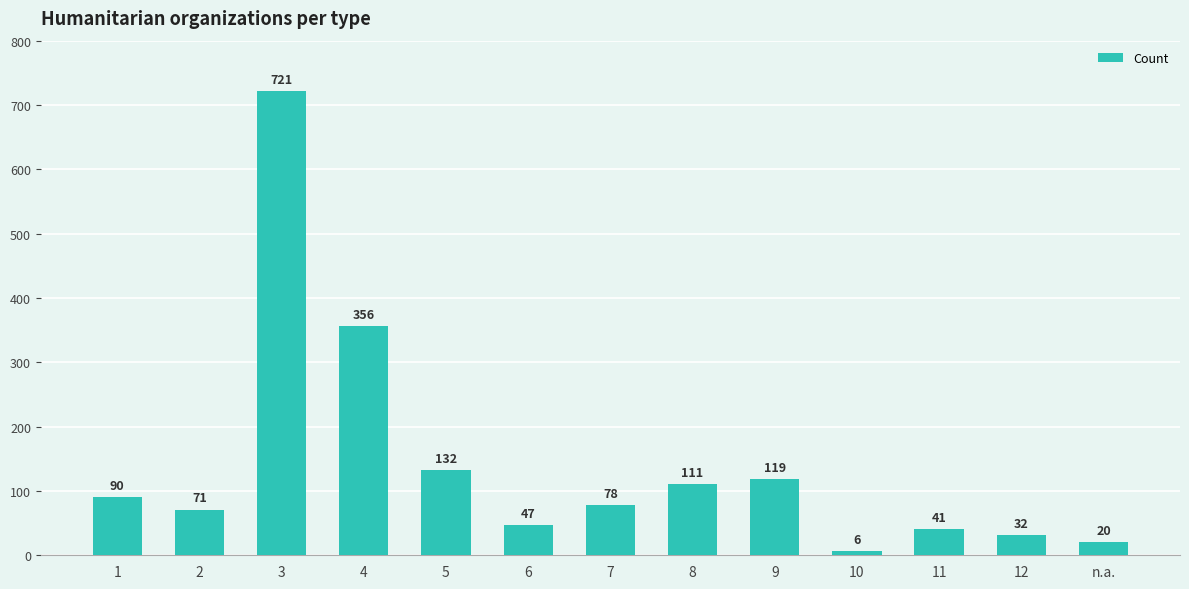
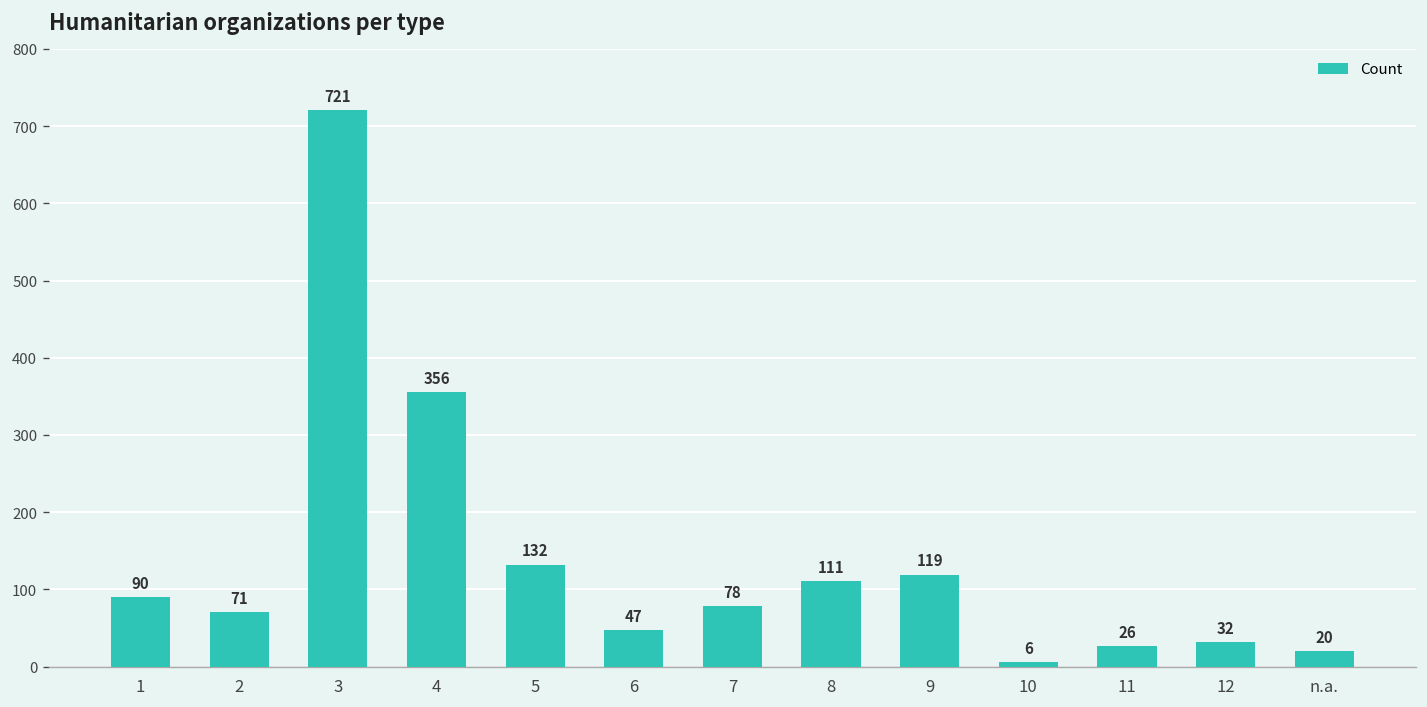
  {
    "1": 90,
    "2": 71,
    "3": 721,
    "4": 356,
    "5": 132,
    "6": 47,
    "7": 78,
    "8": 111,
    "9": 119,
    "10": 6,
-   "11": 41,
+   "11": 26,
    "12": 32,
    "n.a.": 20
  }
